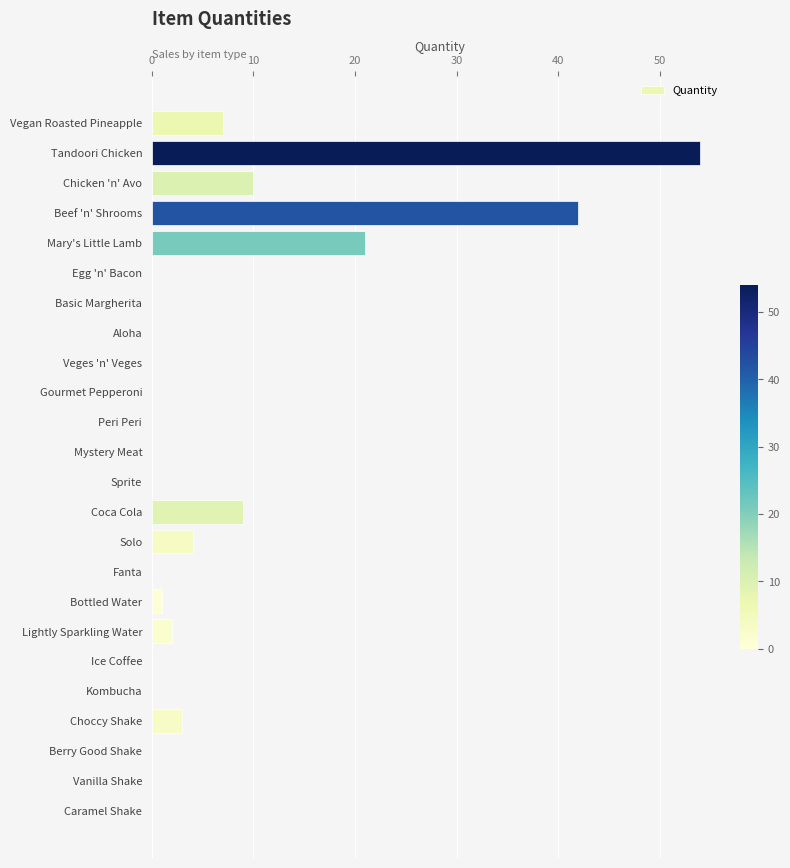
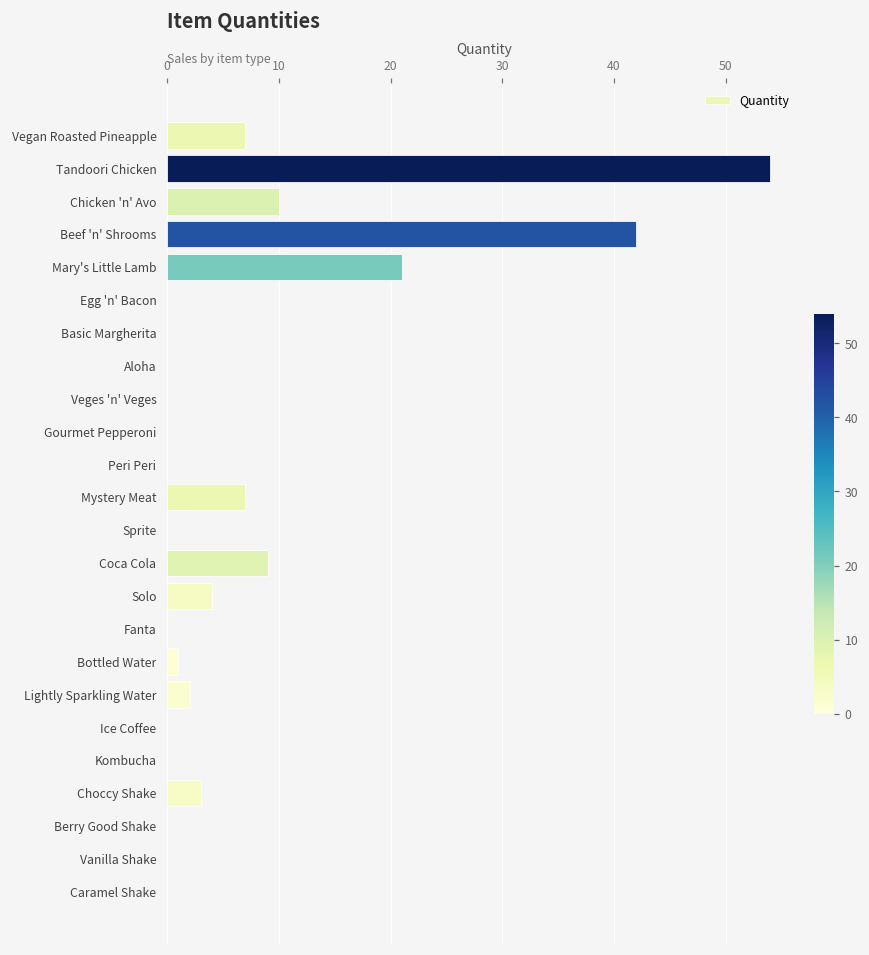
  {
    "Vegan Roasted Pineapple": 7,
    "Tandoori Chicken": 54,
    "Chicken 'n' Avo": 10,
    "Beef 'n' Shrooms": 42,
    "Mary's Little Lamb": 21,
    "Egg 'n' Bacon": 0,
    "Basic Margherita": 0,
    "Aloha": 0,
    "Veges 'n' Veges": 0,
    "Gourmet Pepperoni": 0,
    "Peri Peri": 0,
-   "Mystery Meat": 0,
+   "Mystery Meat": 7,
    "Sprite": 0,
    "Coca Cola": 9,
    "Solo": 4,
    "Fanta": 0,
    "Bottled Water": 1,
    "Lightly Sparkling Water": 2,
    "Ice Coffee": 0,
    "Kombucha": 0,
    "Choccy Shake": 3,
    "Berry Good Shake": 0,
    "Vanilla Shake": 0,
    "Caramel Shake": 0
  }
